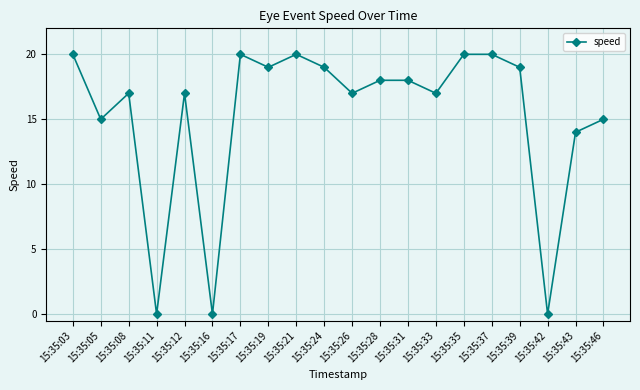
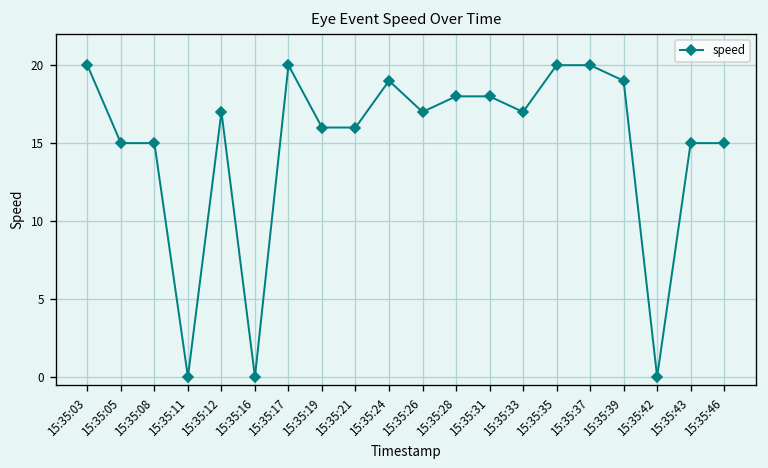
  {
    "15:35:03": 20,
    "15:35:05": 15,
-   "15:35:08": 17,
+   "15:35:08": 15,
    "15:35:11": 0,
    "15:35:12": 17,
    "15:35:16": 0,
    "15:35:17": 20,
-   "15:35:19": 19,
-   "15:35:21": 20,
+   "15:35:19": 16,
+   "15:35:21": 16,
    "15:35:24": 19,
    "15:35:26": 17,
    "15:35:28": 18,
    "15:35:31": 18,
    "15:35:33": 17,
    "15:35:35": 20,
    "15:35:37": 20,
    "15:35:39": 19,
    "15:35:42": 0,
-   "15:35:43": 14,
+   "15:35:43": 15,
    "15:35:46": 15
  }
